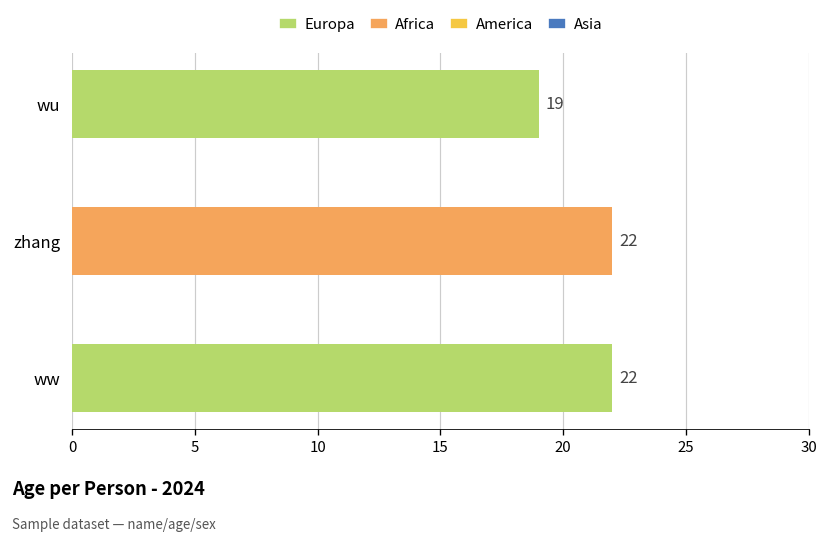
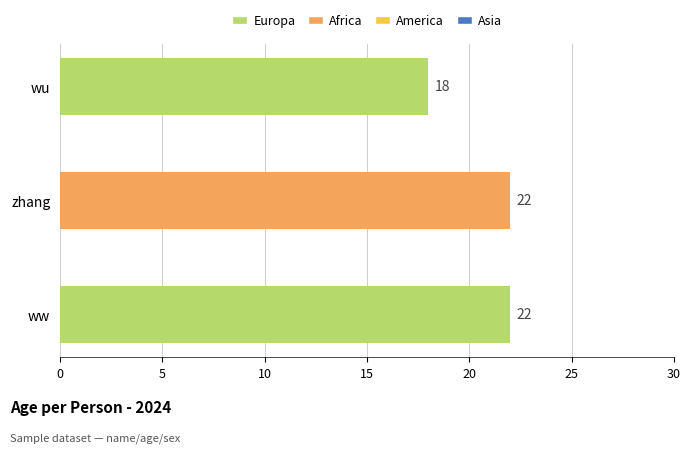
  {
-   "wu": 19,
+   "wu": 18,
    "zhang": 22,
    "ww": 22
  }
